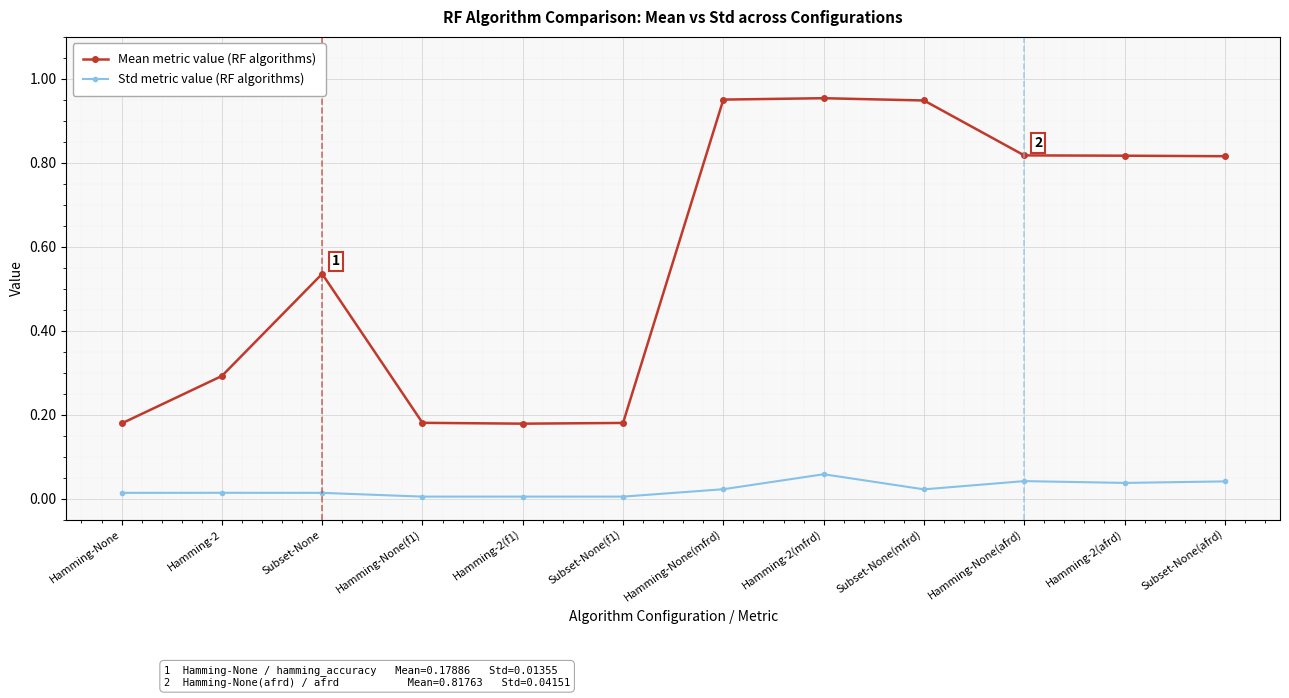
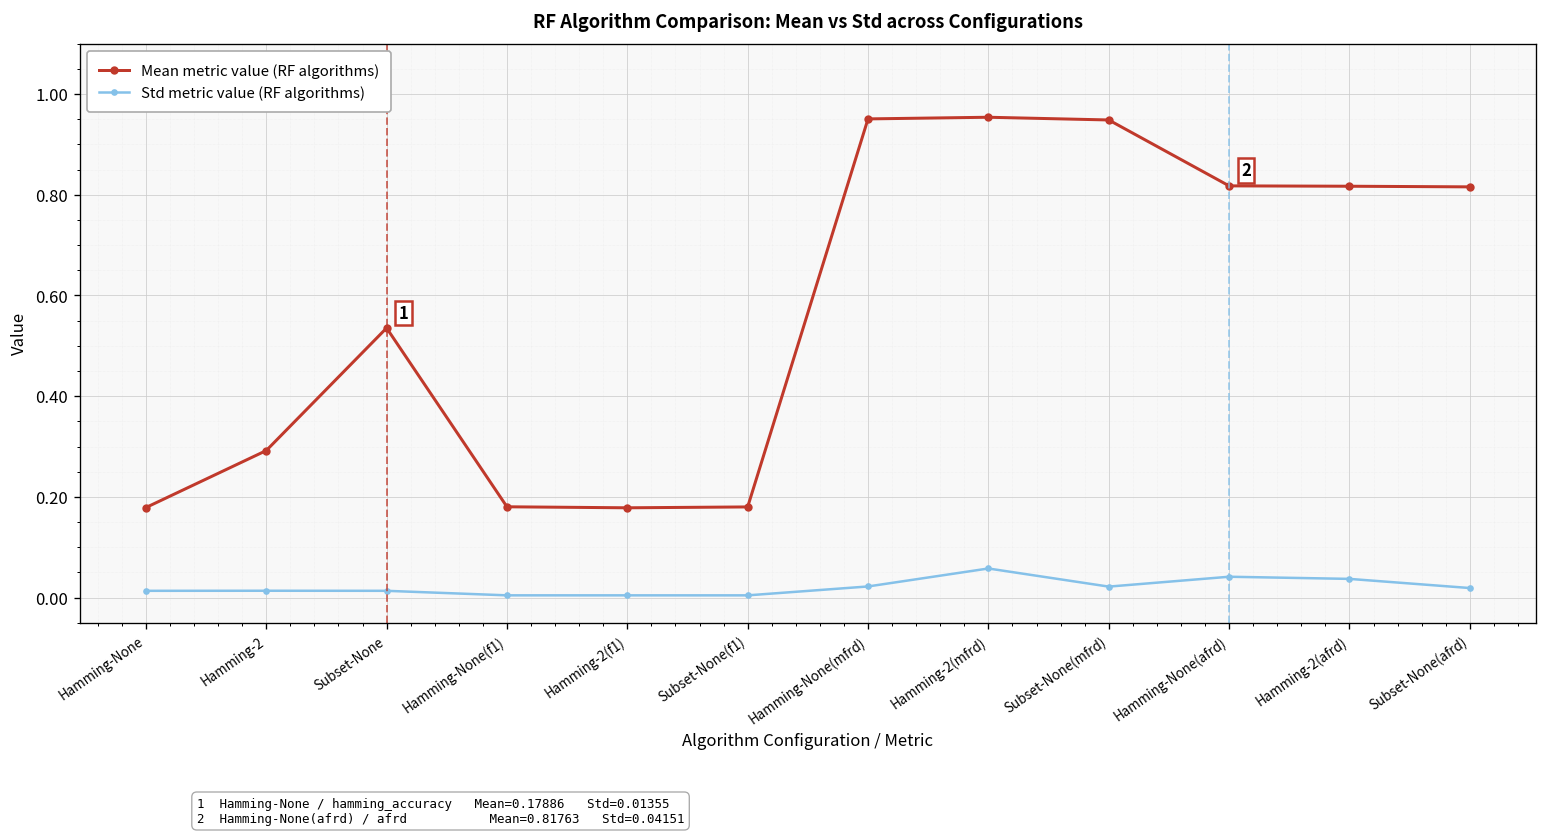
  {
    "Mean metric value (RF algorithms)": {
      "Hamming-None": 0.18,
      "Hamming-2": 0.29,
      "Hamming-None(f1)": 0.18,
      "Hamming-2(f1)": 0.18,
      "Subset-None(f1)": 0.18,
      "Hamming-None(mfrd)": 0.95,
      "Hamming-2(mfrd)": 0.95,
      "Subset-None(mfrd)": 0.95,
      "Hamming-2(afrd)": 0.82,
      "Subset-None(afrd)": 0.82
    },
    "Std metric value (RF algorithms)": {
      "Hamming-None": 0.01,
      "Hamming-2": 0.01,
      "Subset-None": 0.01,
      "Hamming-None(f1)": 0.00,
      "Hamming-2(f1)": 0.00,
      "Subset-None(f1)": 0.00,
      "Hamming-None(mfrd)": 0.02,
      "Hamming-2(mfrd)": 0.06,
      "Subset-None(mfrd)": 0.02,
      "Hamming-None(afrd)": 0.04,
      "Hamming-2(afrd)": 0.04,
-     "Subset-None(afrd)": 0.04
+     "Subset-None(afrd)": 0.02
    }
  }
